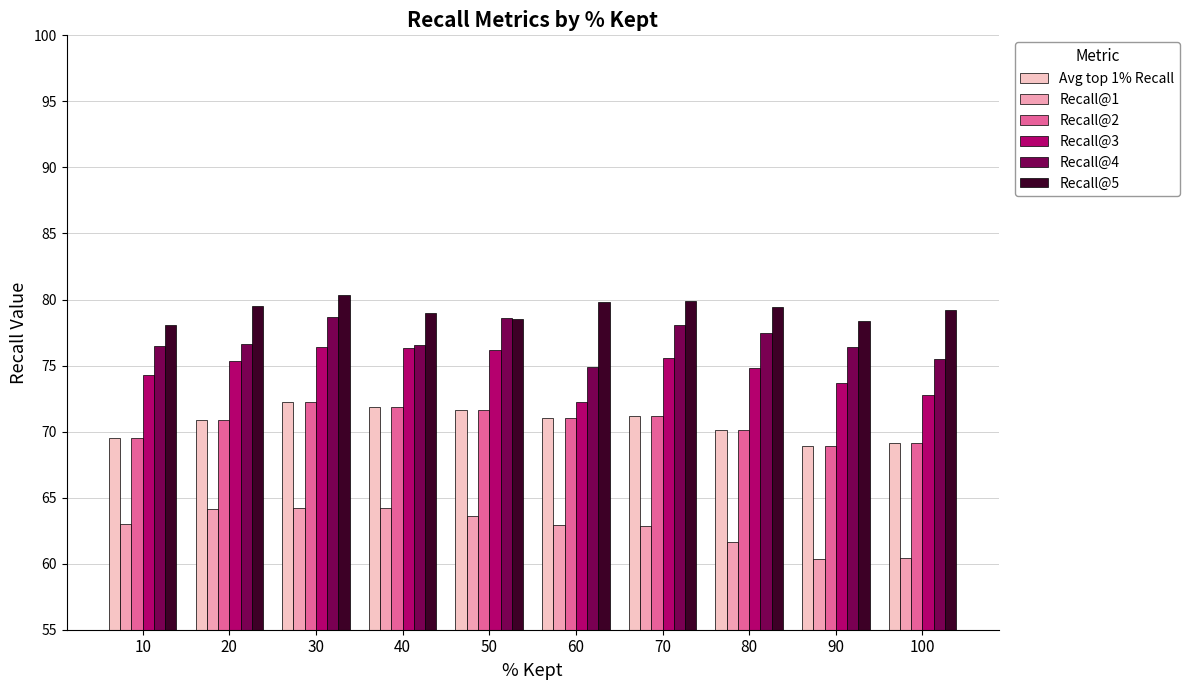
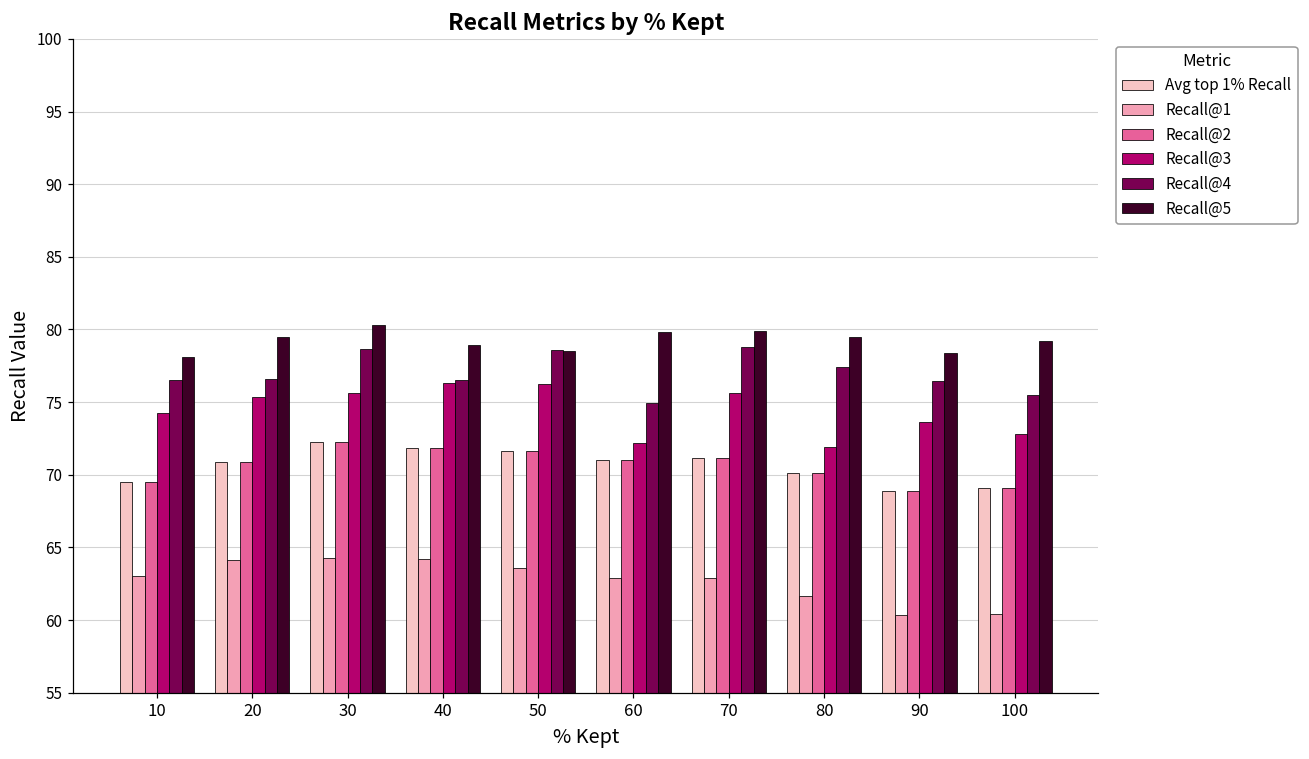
  {
    "Recall@2": {
      "10": 69.5,
      "20": 70.9,
      "30": 72.3,
      "40": 71.9,
      "50": 71.6,
      "60": 71.0,
      "70": 71.2,
      "80": 70.1,
      "90": 68.9,
      "100": 69.1
    },
    "Recall@3": {
      "10": 74.3,
      "20": 75.4,
-     "30": 76.4,
+     "30": 75.6,
      "40": 76.3,
      "50": 76.2,
      "60": 72.2,
      "70": 75.6,
-     "80": 74.8,
+     "80": 71.9,
      "90": 73.6,
      "100": 72.8
    },
    "Recall@4": {
      "10": 76.5,
      "20": 76.6,
      "30": 78.7,
      "40": 76.5,
      "50": 78.6,
      "60": 74.9,
-     "70": 78.1,
+     "70": 78.8,
      "80": 77.4,
      "90": 76.4,
      "100": 75.5
    },
    "Recall@5": {
      "10": 78.1,
      "20": 79.5,
      "30": 80.3,
      "40": 78.9,
      "50": 78.5,
      "60": 79.8,
      "70": 79.9,
      "80": 79.4,
      "90": 78.4,
      "100": 79.2
    }
  }
